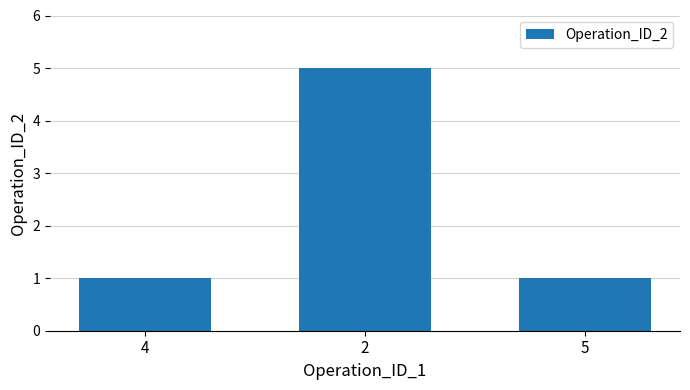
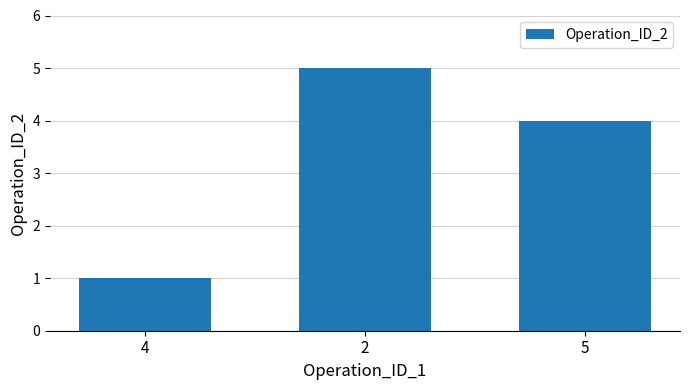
  {
    "4": 1,
    "2": 5,
-   "5": 1
+   "5": 4
  }
